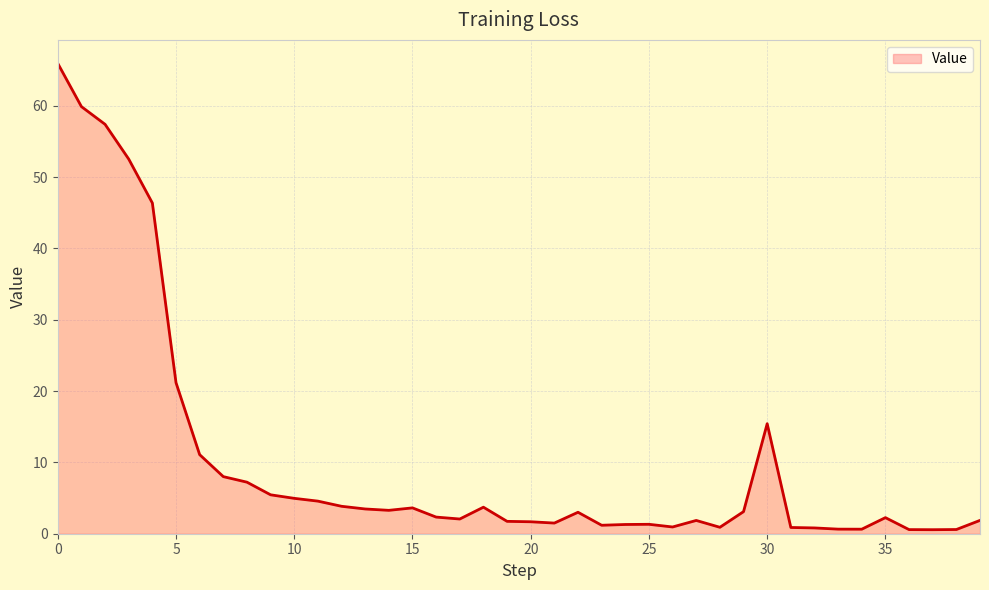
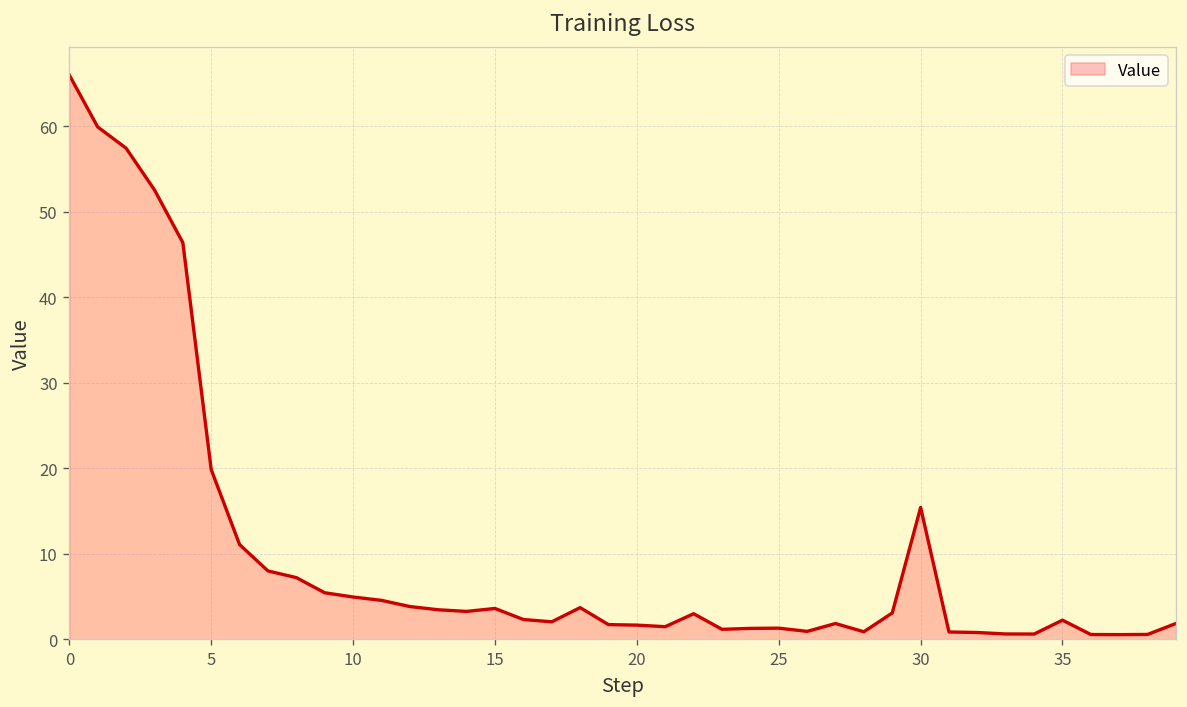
  {
    "0": 66,
-   "5": 21,
+   "5": 20,
    "10": 5,
    "15": 4,
    "20": 2,
    "25": 1,
    "30": 15,
    "35": 2
  }
